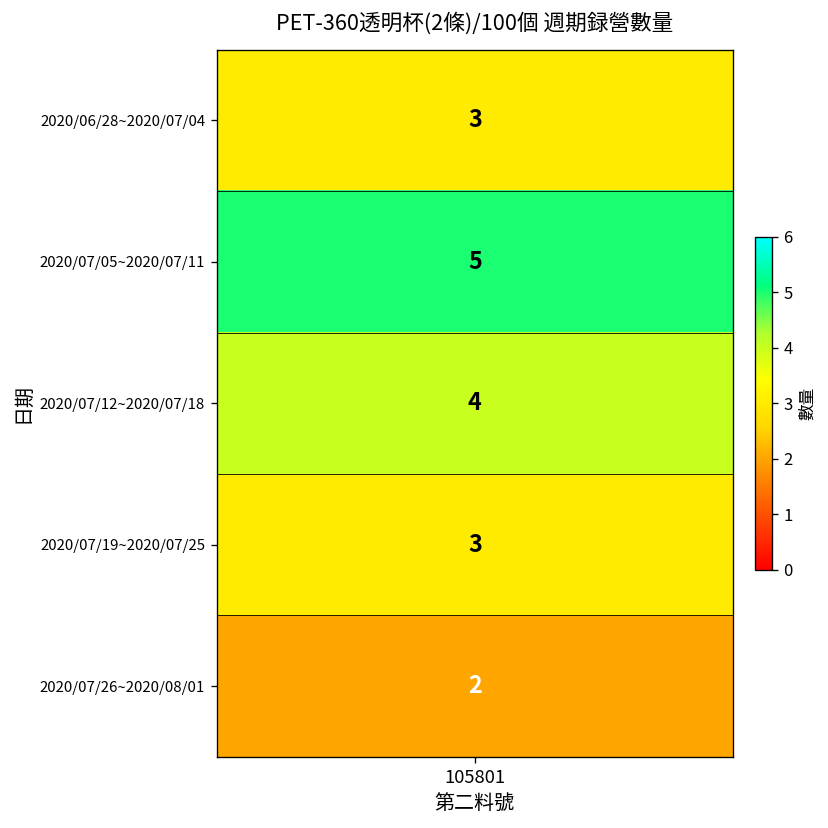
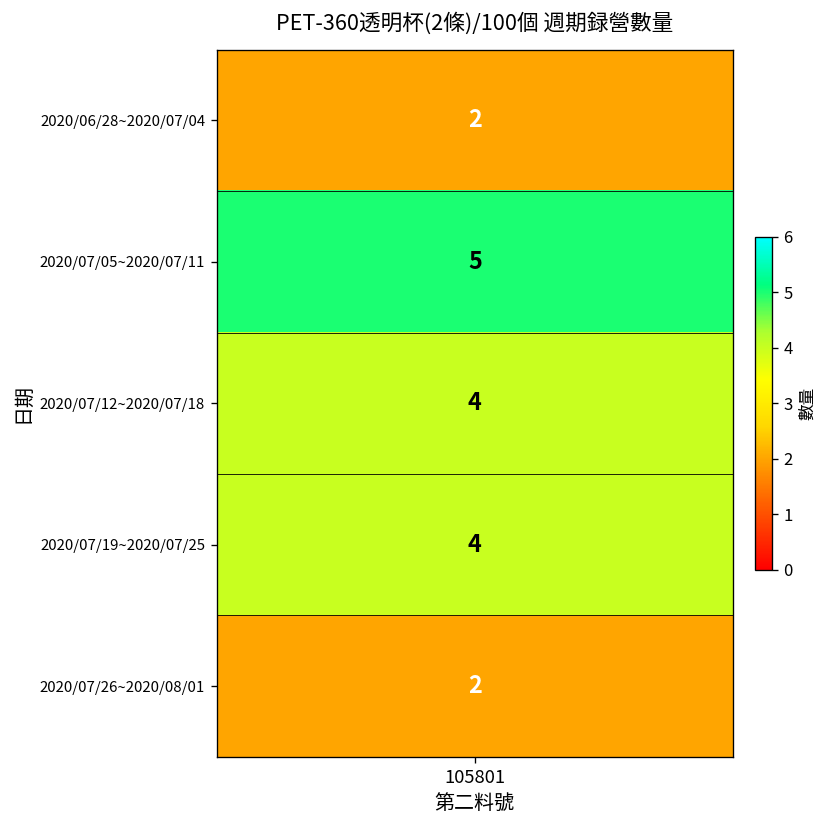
  {
    "2020/06/28~2020/07/04": {
-     "105801": 3
+     "105801": 2
    },
    "2020/07/05~2020/07/11": {
      "105801": 5
    },
    "2020/07/12~2020/07/18": {
      "105801": 4
    },
    "2020/07/19~2020/07/25": {
-     "105801": 3
+     "105801": 4
    },
    "2020/07/26~2020/08/01": {
      "105801": 2
    }
  }
